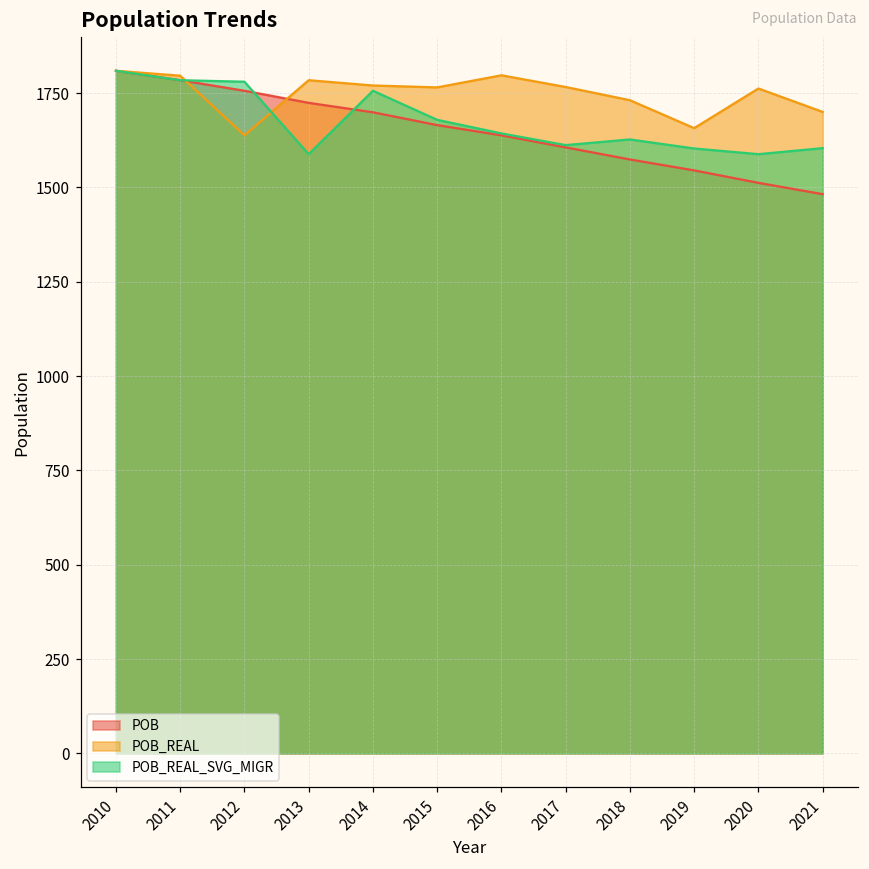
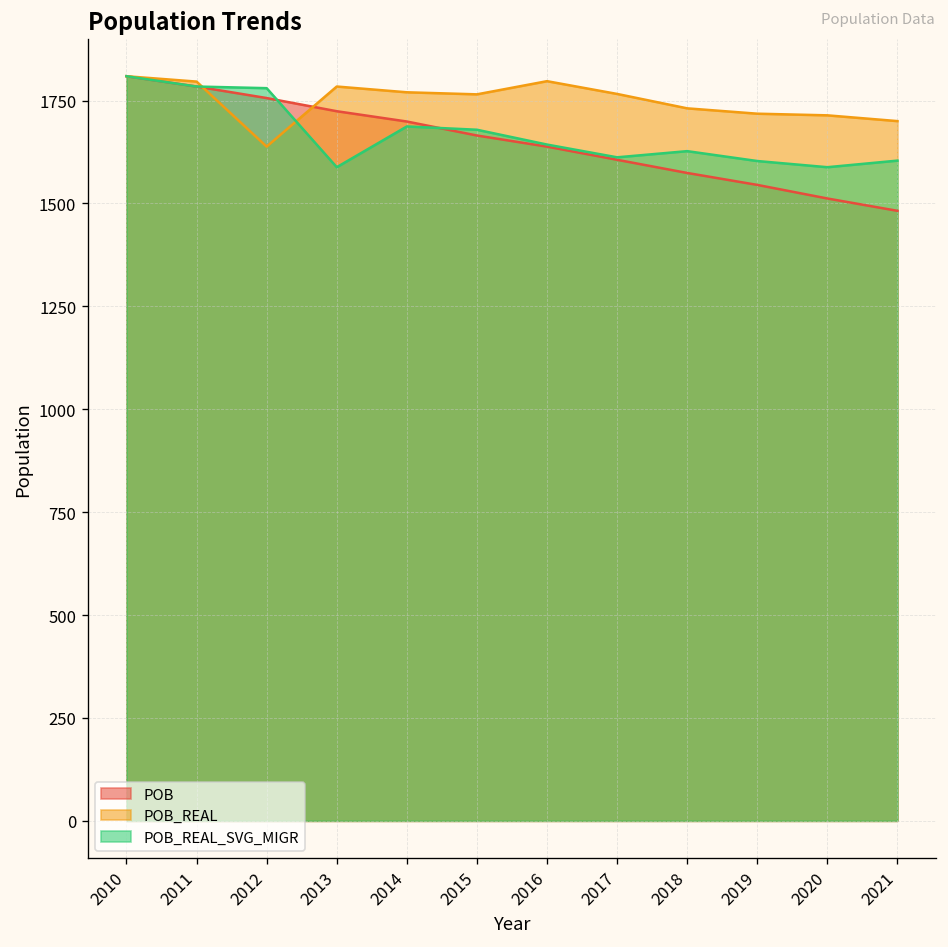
  {
    "POB": {
      "2012": 1760,
      "2013": 1720,
      "2014": 1700,
      "2015": 1670,
      "2018": 1570,
      "2019": 1550,
      "2020": 1510,
      "2021": 1480
    },
    "POB_REAL": {
      "2011": 1800,
      "2012": 1640,
      "2013": 1780,
      "2014": 1770,
      "2015": 1770,
      "2016": 1800,
      "2017": 1770,
      "2018": 1730,
-     "2019": 1660,
-     "2020": 1760,
+     "2019": 1720,
+     "2020": 1710,
      "2021": 1700
    },
    "POB_REAL_SVG_MIGR": {
      "2012": 1780,
      "2013": 1590,
-     "2014": 1760,
+     "2014": 1690,
      "2015": 1680,
      "2018": 1630,
      "2019": 1600,
      "2020": 1590,
      "2021": 1600
    }
  }
